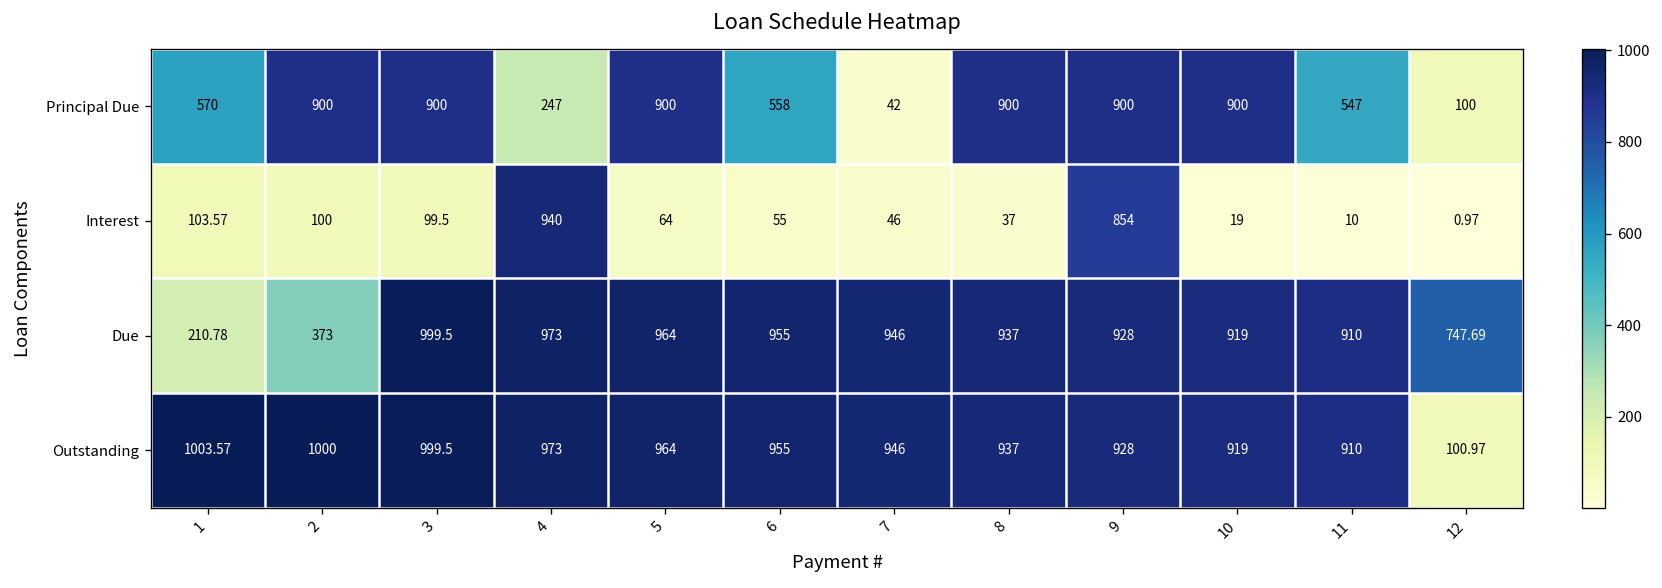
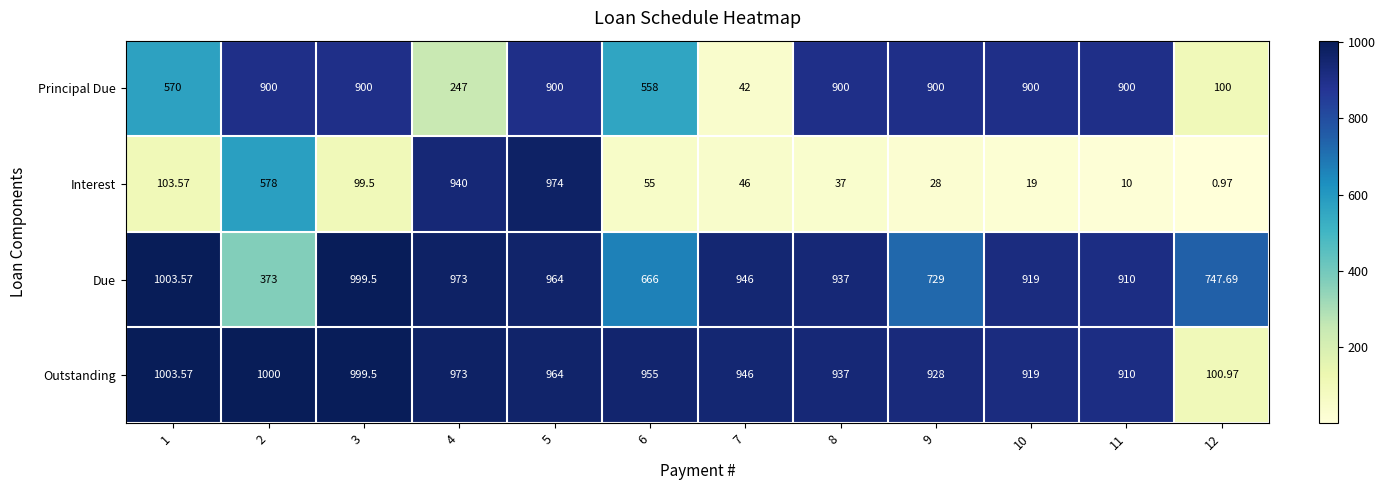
  {
    "Principal Due": {
      "1": 570,
      "2": 900,
      "3": 900,
      "4": 247,
      "5": 900,
      "6": 558,
      "7": 42,
      "8": 900,
      "9": 900,
      "10": 900,
-     "11": 547,
+     "11": 900,
      "12": 100
    },
    "Interest": {
      "1": 103.57,
-     "2": 100,
+     "2": 578,
      "3": 99.5,
      "4": 940,
-     "5": 64,
+     "5": 974,
      "6": 55,
      "7": 46,
      "8": 37,
-     "9": 854,
+     "9": 28,
      "10": 19,
      "11": 10,
      "12": 0.97
    },
    "Due": {
-     "1": 210.78,
+     "1": 1003.57,
      "2": 373,
      "3": 999.5,
      "4": 973,
      "5": 964,
-     "6": 955,
+     "6": 666,
      "7": 946,
      "8": 937,
-     "9": 928,
+     "9": 729,
      "10": 919,
      "11": 910,
      "12": 747.69
    },
    "Outstanding": {
      "1": 1003.57,
      "2": 1000,
      "3": 999.5,
      "4": 973,
      "5": 964,
      "6": 955,
      "7": 946,
      "8": 937,
      "9": 928,
      "10": 919,
      "11": 910,
      "12": 100.97
    }
  }
